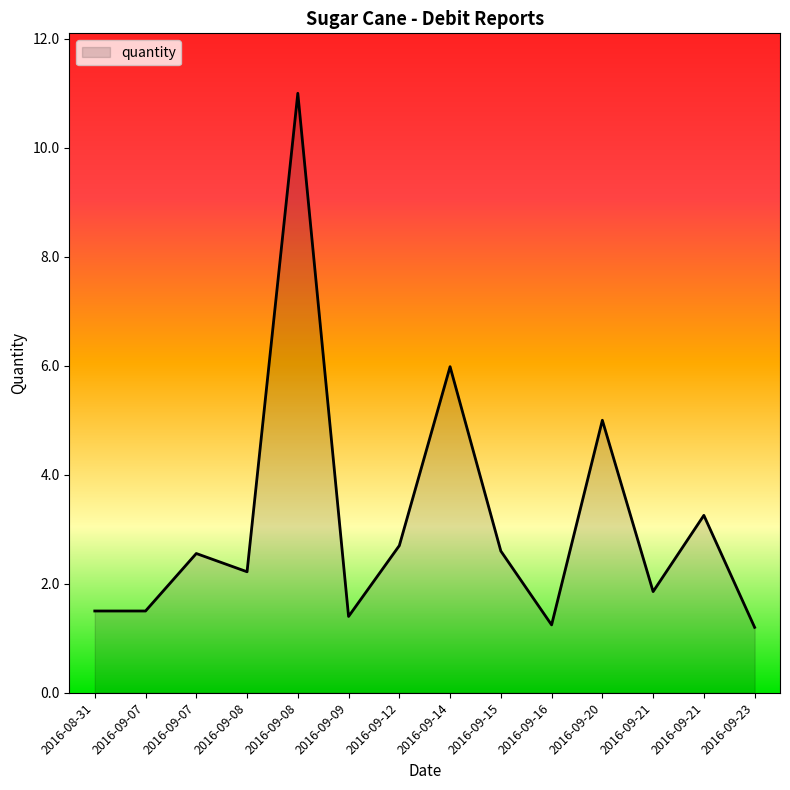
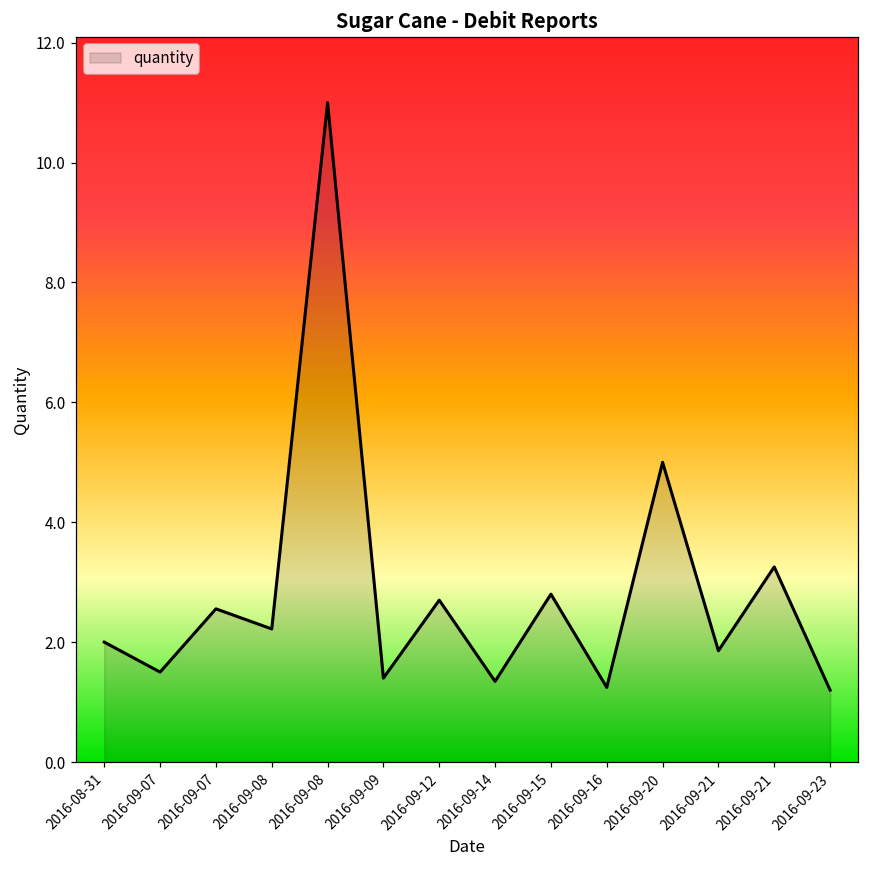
  {
-   "2016-08-31": 1.5,
+   "2016-08-31": 2.0,
    "2016-09-09": 1.4,
    "2016-09-12": 2.7,
-   "2016-09-14": 6.0,
-   "2016-09-15": 2.6,
+   "2016-09-14": 1.3,
+   "2016-09-15": 2.8,
    "2016-09-16": 1.2,
    "2016-09-20": 5.0,
    "2016-09-23": 1.2
  }
